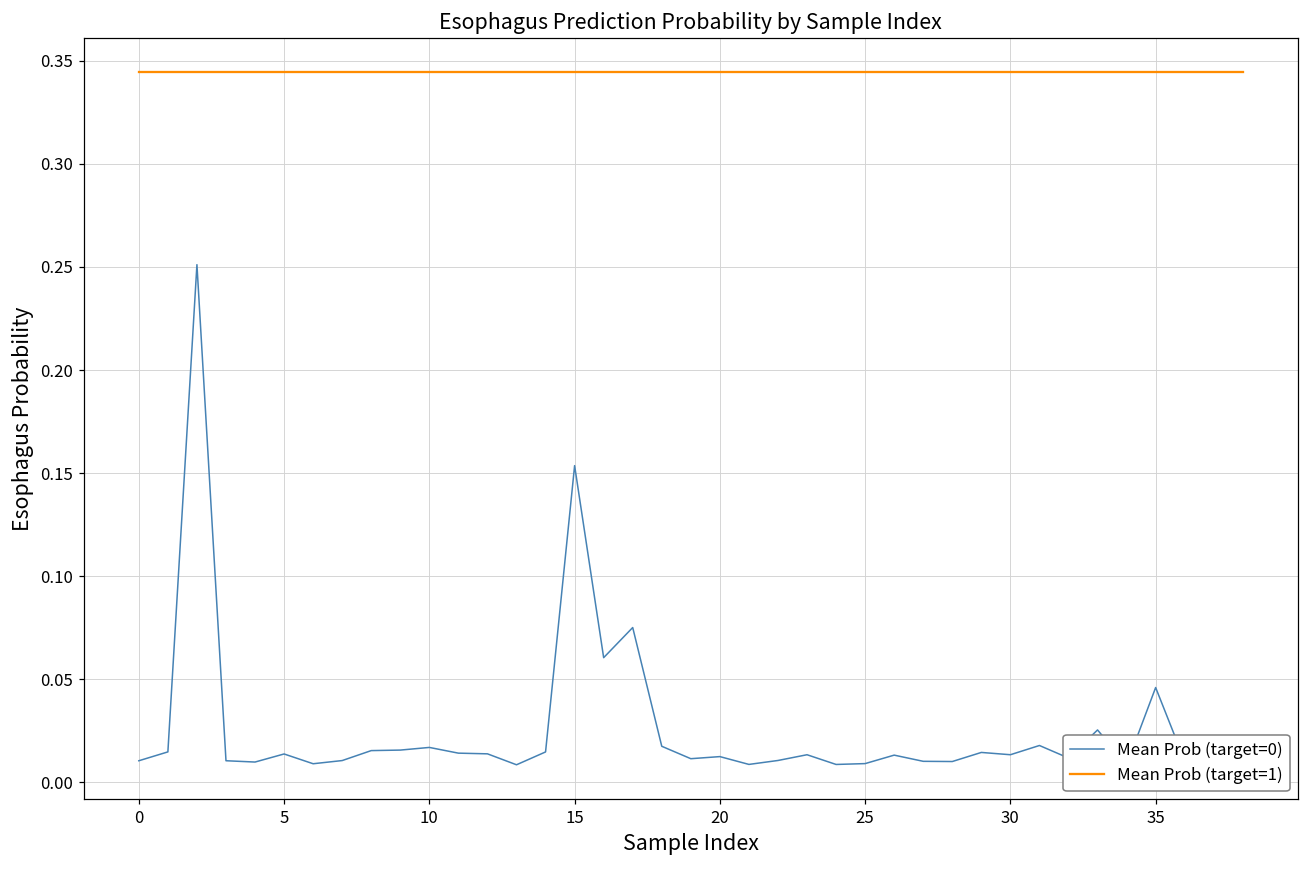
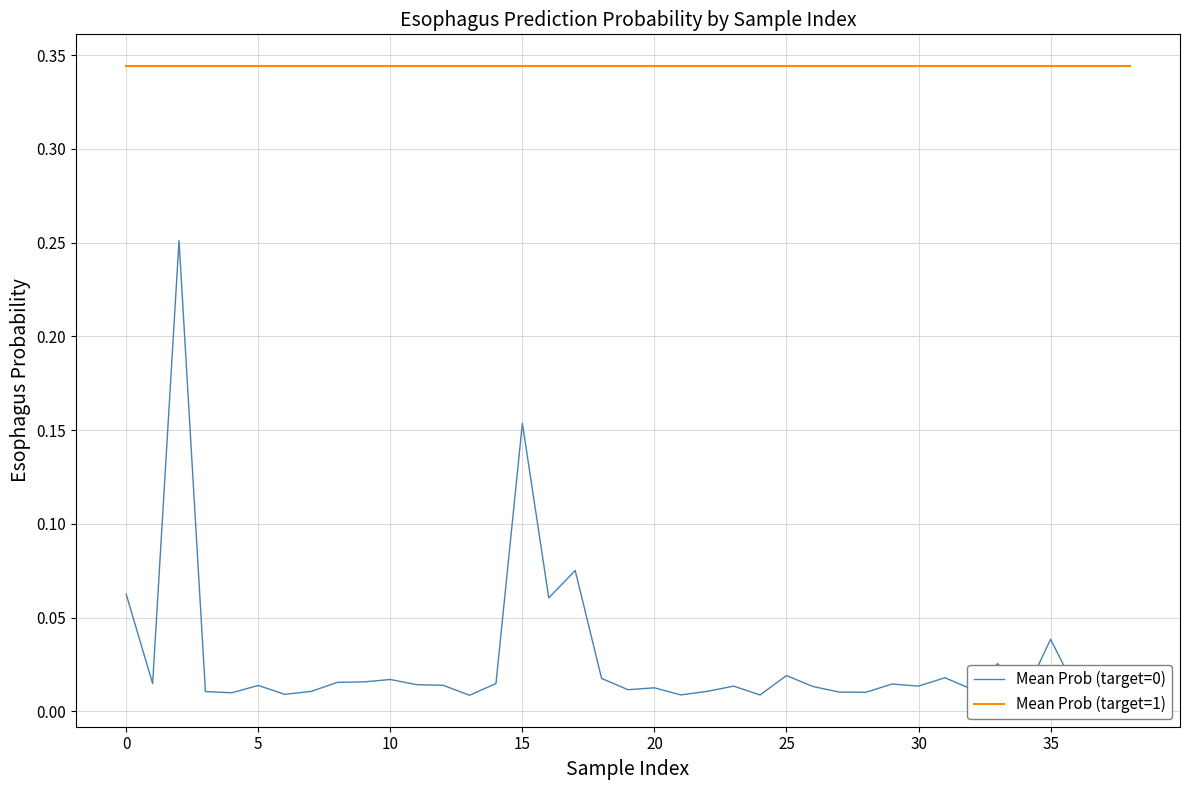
  {
    "Mean Prob (target=0)": {
-     "0": 0.011,
+     "0": 0.062,
      "5": 0.014,
      "10": 0.017,
      "15": 0.154,
      "20": 0.013,
-     "25": 0.009,
+     "25": 0.019,
      "30": 0.013,
-     "35": 0.046
+     "35": 0.038
    },
    "Mean Prob (target=1)": {
      "0": 0.344,
      "5": 0.344,
      "10": 0.344,
      "15": 0.344,
      "20": 0.344,
      "25": 0.344,
      "30": 0.344,
      "35": 0.344
    }
  }
